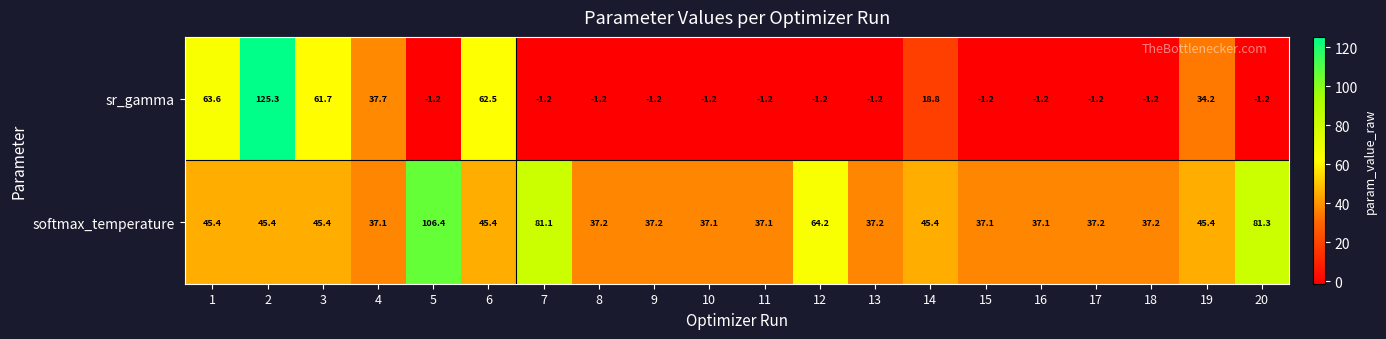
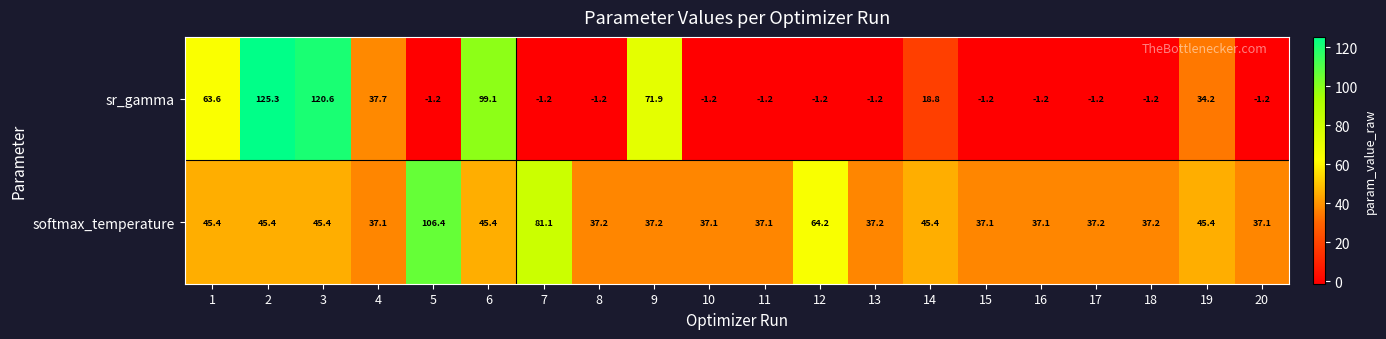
  {
    "sr_gamma": {
      "1": 63.6,
      "2": 125.3,
-     "3": 61.7,
+     "3": 120.6,
      "4": 37.7,
      "5": -1.2,
-     "6": 62.5,
+     "6": 99.1,
      "7": -1.2,
      "8": -1.2,
-     "9": -1.2,
+     "9": 71.9,
      "10": -1.2,
      "11": -1.2,
      "12": -1.2,
      "13": -1.2,
      "14": 18.8,
      "15": -1.2,
      "16": -1.2,
      "17": -1.2,
      "18": -1.2,
      "20": -1.2
    },
    "softmax_temperature": {
      "1": 45.4,
      "2": 45.4,
      "3": 45.4,
      "4": 37.1,
      "5": 106.4,
      "6": 45.4,
      "7": 81.1,
      "8": 37.2,
      "9": 37.2,
      "10": 37.1,
      "11": 37.1,
      "12": 64.2,
      "13": 37.2,
      "14": 45.4,
      "15": 37.1,
      "16": 37.1,
      "17": 37.2,
      "18": 37.2,
      "19": 45.4,
-     "20": 81.3
+     "20": 37.1
    }
  }
